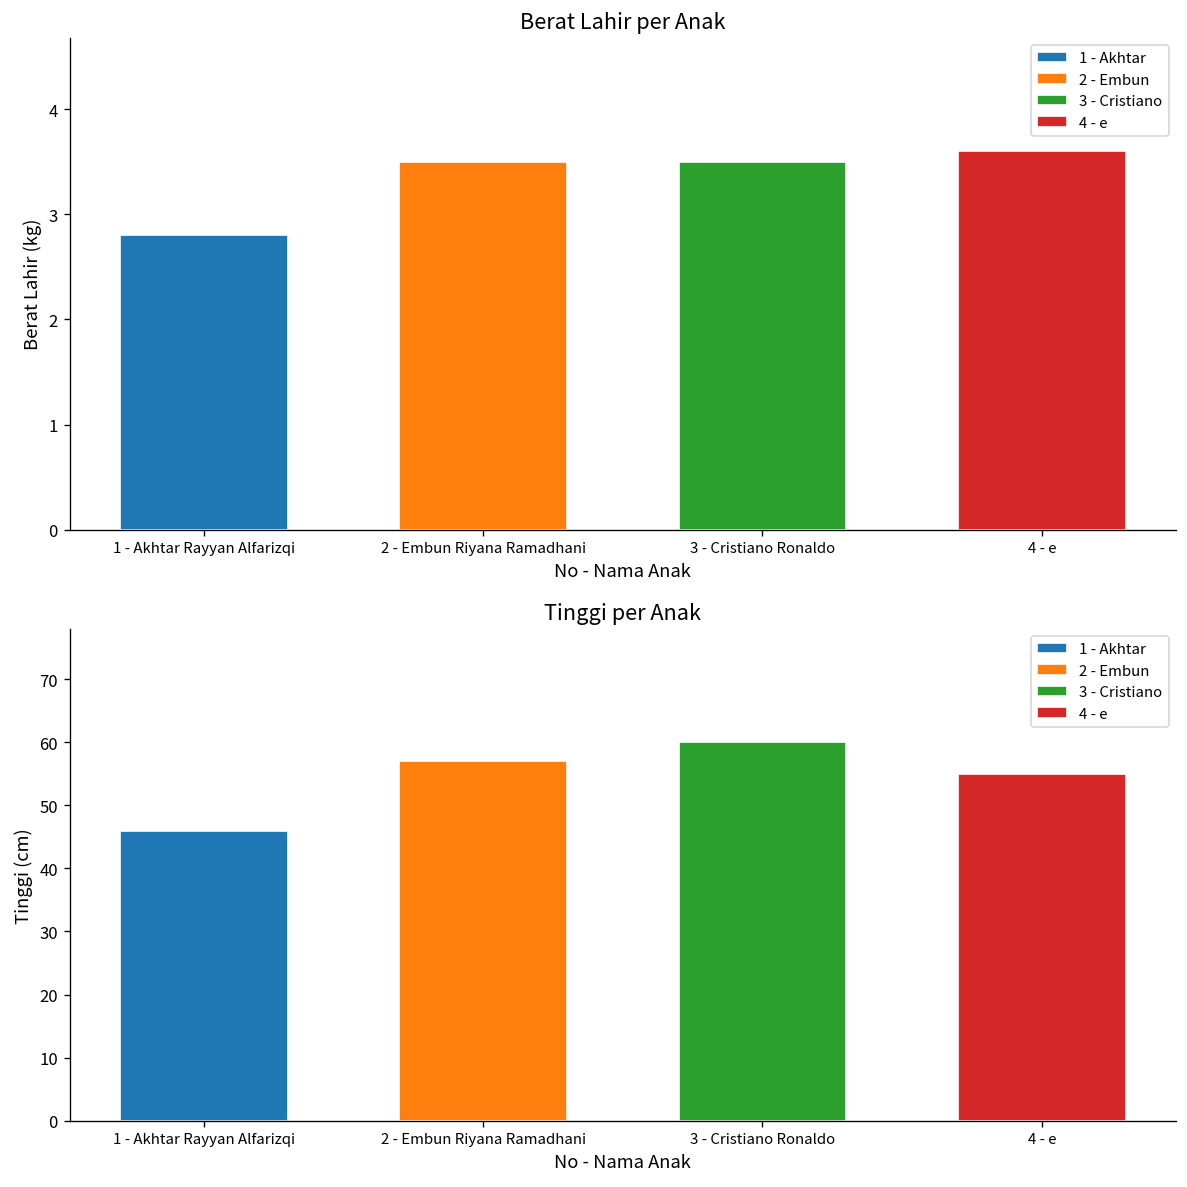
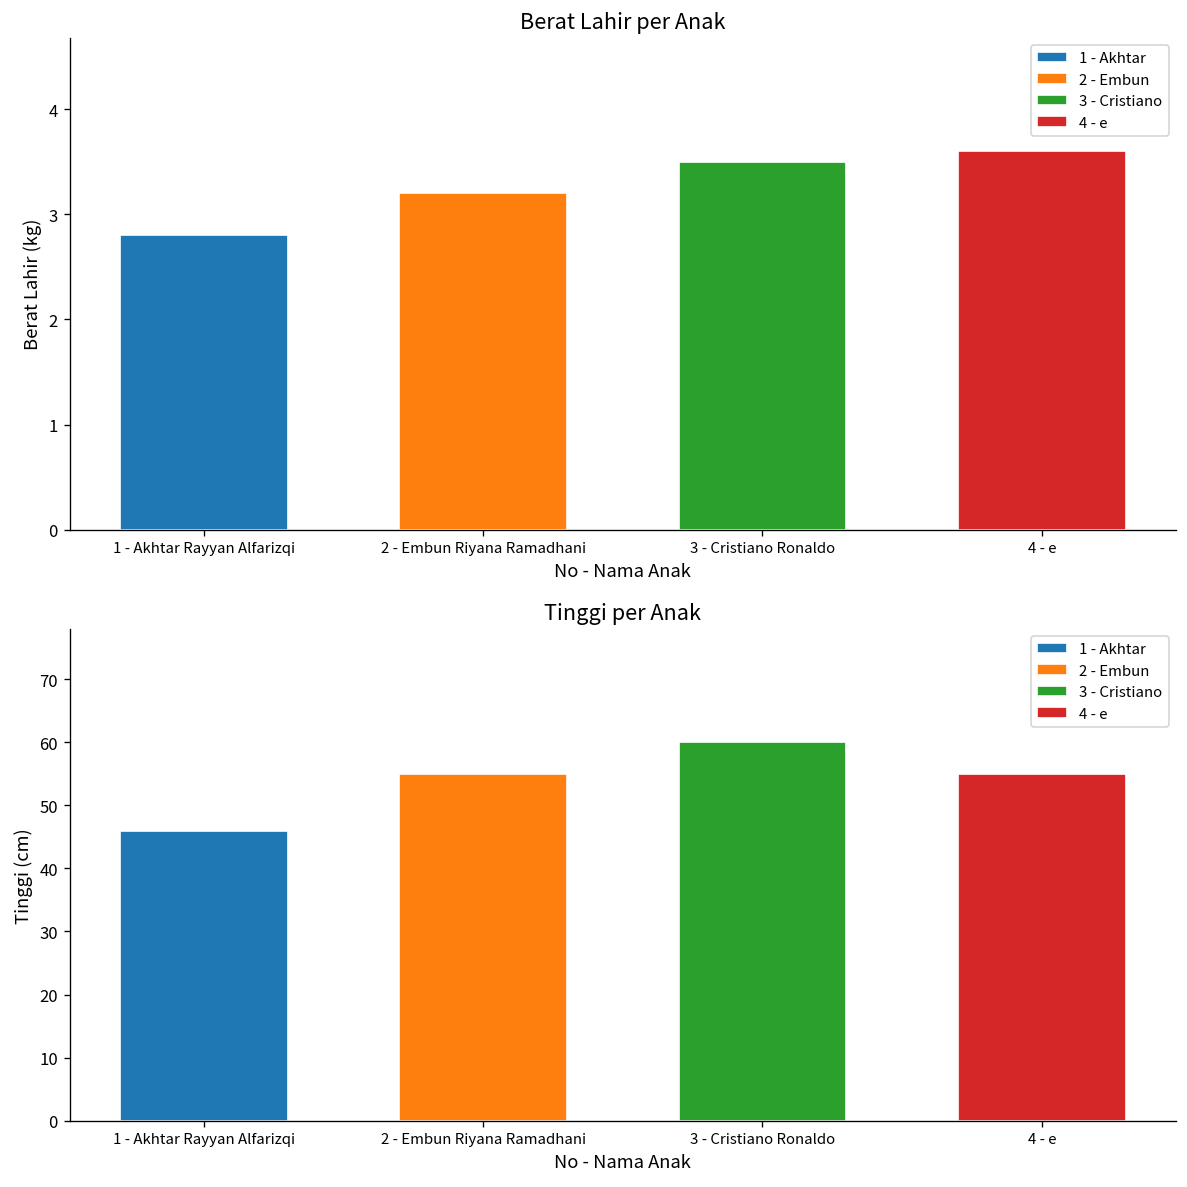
  {
    "Berat Lahir per Anak": {
      "1 - Akhtar Rayyan Alfarizqi": 2.8,
-     "2 - Embun Riyana Ramadhani": 3.5,
+     "2 - Embun Riyana Ramadhani": 3.2,
      "3 - Cristiano Ronaldo": 3.5,
      "4 - e": 3.6
    },
    "Tinggi per Anak": {
      "1 - Akhtar Rayyan Alfarizqi": 46,
-     "2 - Embun Riyana Ramadhani": 57,
+     "2 - Embun Riyana Ramadhani": 55,
      "3 - Cristiano Ronaldo": 60,
      "4 - e": 55
    }
  }
